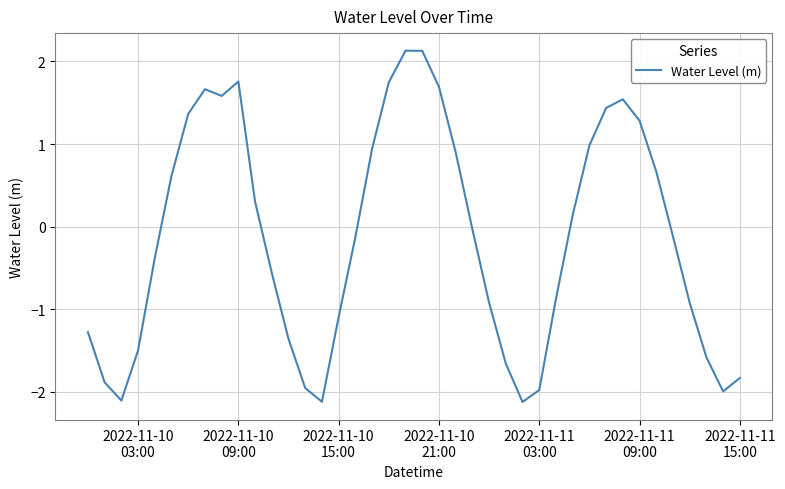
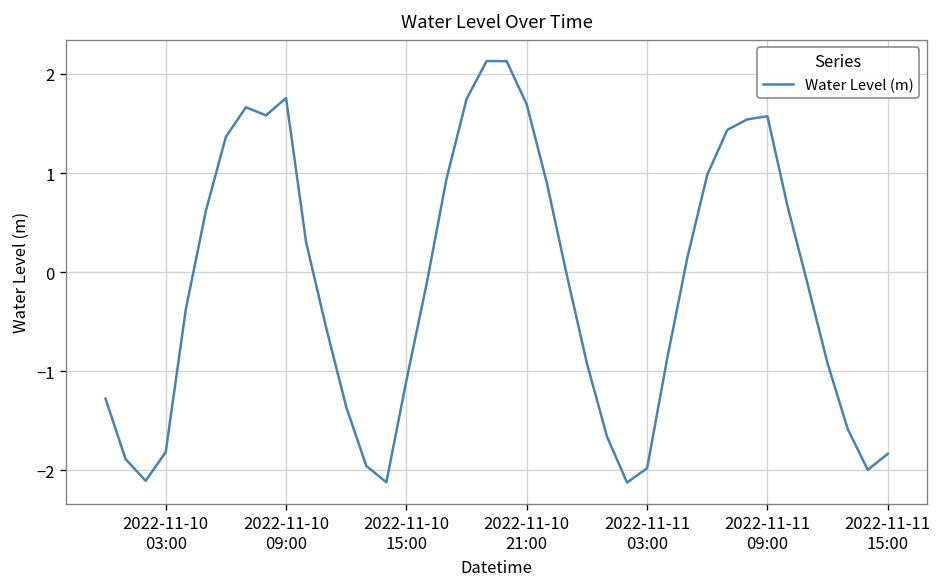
  {
-   "2022-11-10 03:00": -1.5,
+   "2022-11-10 03:00": -1.8,
    "2022-11-10 09:00": 1.8,
    "2022-11-10 15:00": -1.1,
    "2022-11-10 21:00": 1.7,
    "2022-11-11 03:00": -2.0,
-   "2022-11-11 09:00": 1.3,
+   "2022-11-11 09:00": 1.6,
    "2022-11-11 15:00": -1.8
  }
